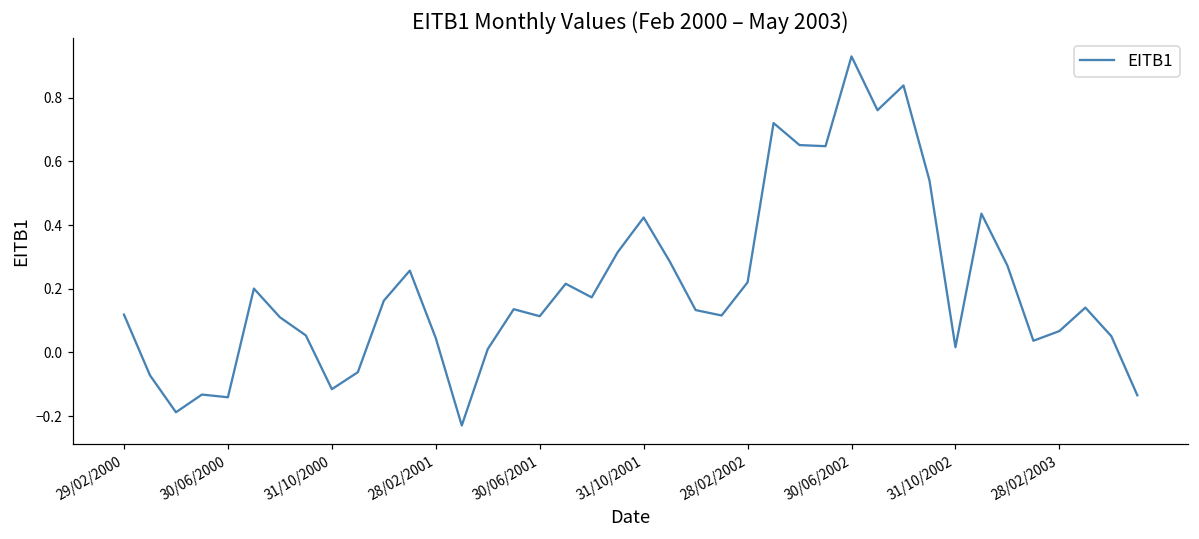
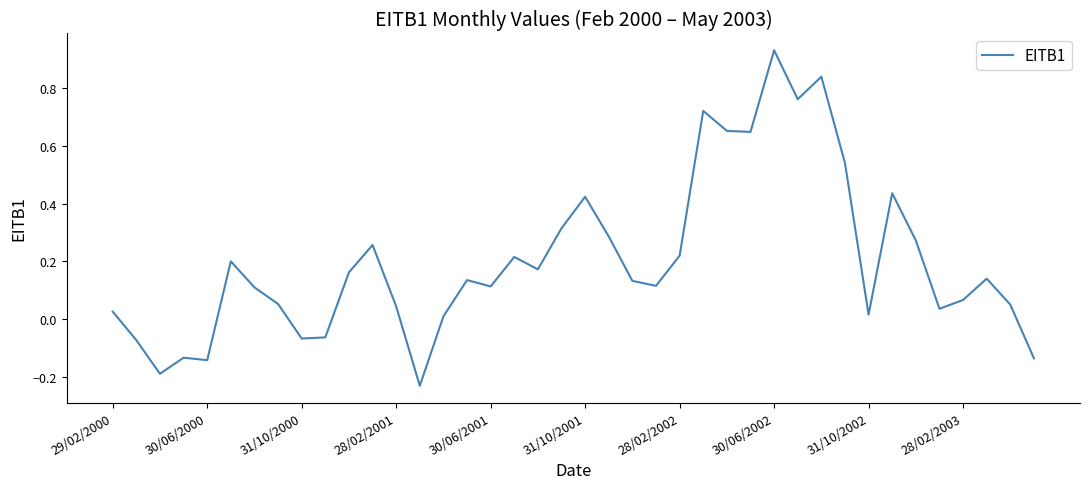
  {
-   "29/02/2000": 0.12,
+   "29/02/2000": 0.03,
    "30/06/2000": -0.14,
-   "31/10/2000": -0.12,
+   "31/10/2000": -0.07,
    "28/02/2001": 0.04,
    "30/06/2001": 0.11,
    "31/10/2001": 0.42,
    "28/02/2002": 0.22,
    "30/06/2002": 0.93,
    "31/10/2002": 0.02,
    "28/02/2003": 0.07
  }
